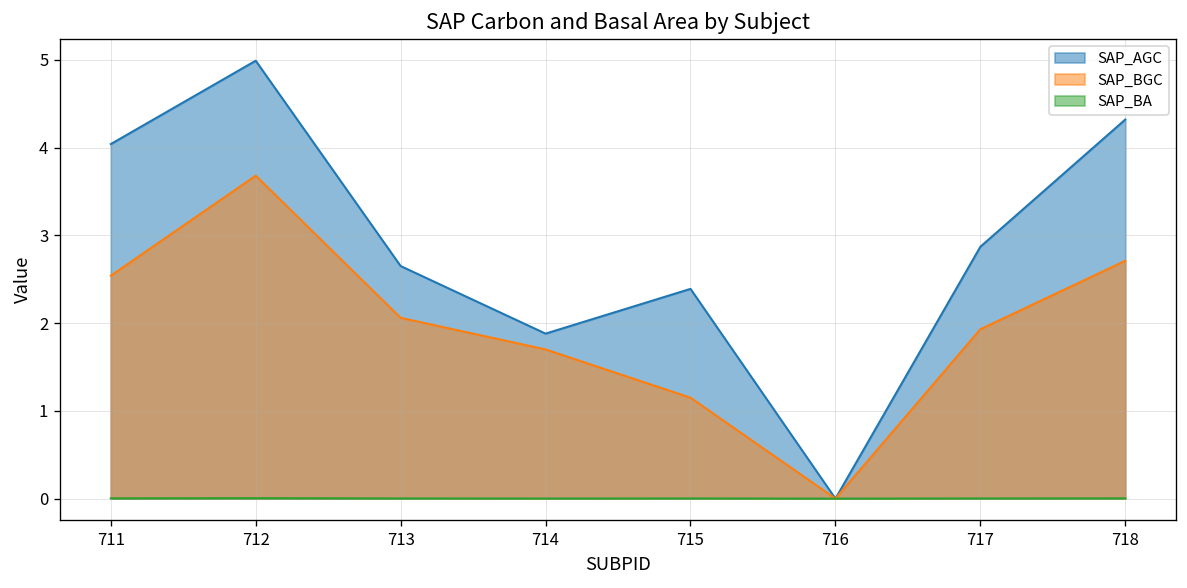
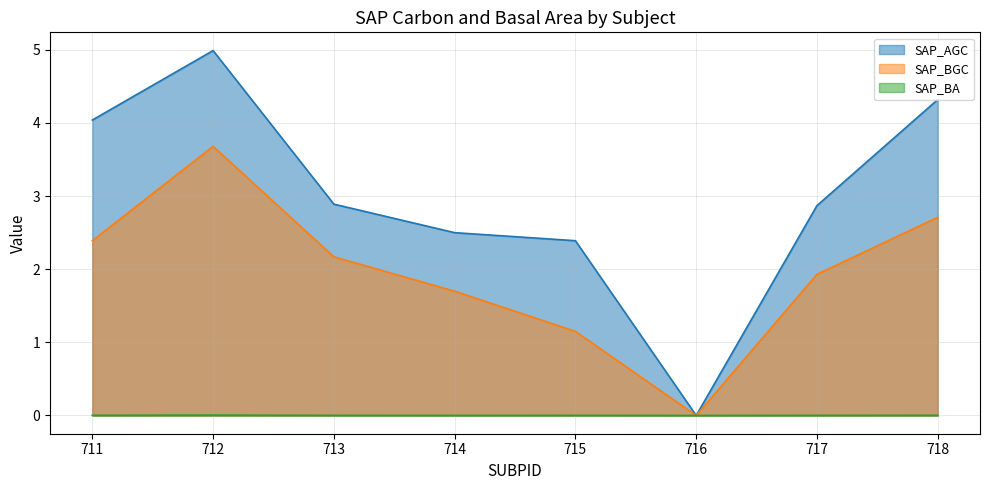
  {
    "SAP_AGC": {
      "711": 4.0,
      "712": 5.0,
-     "713": 2.7,
-     "714": 1.9,
+     "713": 2.9,
+     "714": 2.5,
      "715": 2.4,
      "717": 2.9
    },
    "SAP_BGC": {
-     "711": 2.5,
+     "711": 2.4,
      "712": 3.7,
-     "713": 2.1,
+     "713": 2.2,
      "714": 1.7,
      "715": 1.2,
      "717": 1.9,
      "718": 2.7
    },
    "SAP_BA": {
      "711": 0.0,
      "712": 0.0,
      "713": 0.0,
      "714": 0.0,
      "715": 0.0,
      "717": 0.0,
      "718": 0.0
    }
  }
